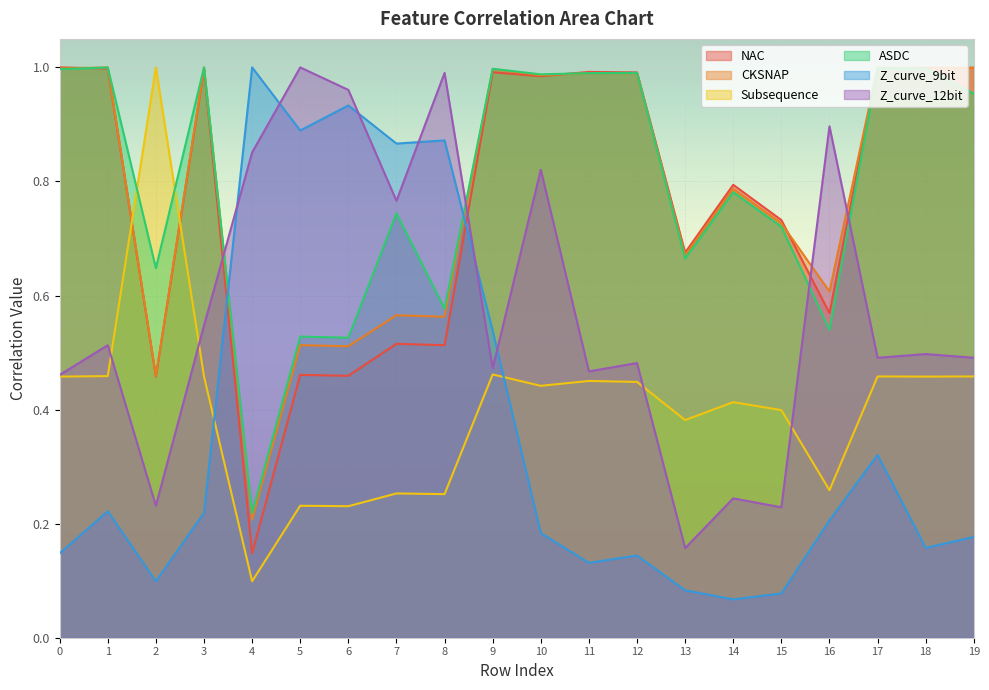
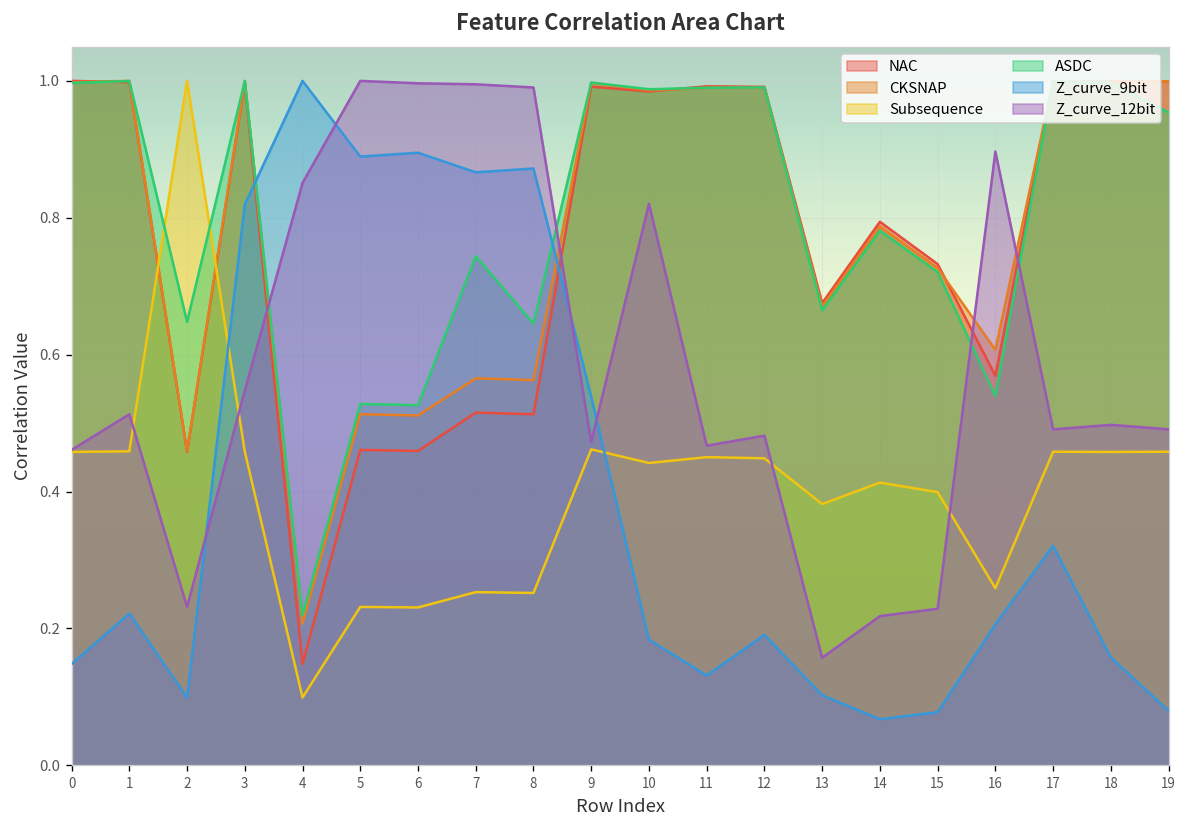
  {
    "ASDC": {
      "2": 0.65,
      "4": 0.22,
      "5": 0.53,
      "6": 0.53,
      "7": 0.74,
-     "8": 0.58,
+     "8": 0.65,
      "13": 0.66,
      "14": 0.78,
      "15": 0.72,
      "16": 0.54,
      "19": 0.95
    },
    "Z_curve_9bit": {
      "0": 0.15,
      "1": 0.22,
      "2": 0.10,
-     "3": 0.22,
+     "3": 0.82,
      "4": 1.00,
      "5": 0.89,
-     "6": 0.93,
+     "6": 0.90,
      "7": 0.87,
      "8": 0.87,
      "9": 0.54,
      "10": 0.18,
      "11": 0.13,
-     "12": 0.14,
-     "13": 0.08,
+     "12": 0.19,
+     "13": 0.10,
      "14": 0.07,
      "15": 0.08,
      "16": 0.21,
      "17": 0.32,
      "18": 0.16,
-     "19": 0.18
+     "19": 0.08
    },
    "Z_curve_12bit": {
      "1": 0.51,
      "2": 0.23,
      "3": 0.55,
      "4": 0.85,
      "5": 1.00,
-     "6": 0.96,
-     "7": 0.77,
+     "6": 1.00,
+     "7": 1.00,
      "8": 0.99,
      "9": 0.47,
      "10": 0.82,
      "11": 0.47,
      "12": 0.48,
      "13": 0.16,
-     "14": 0.24,
+     "14": 0.22,
      "15": 0.23,
      "16": 0.90,
      "17": 0.49,
      "18": 0.50,
      "19": 0.49
    }
  }
